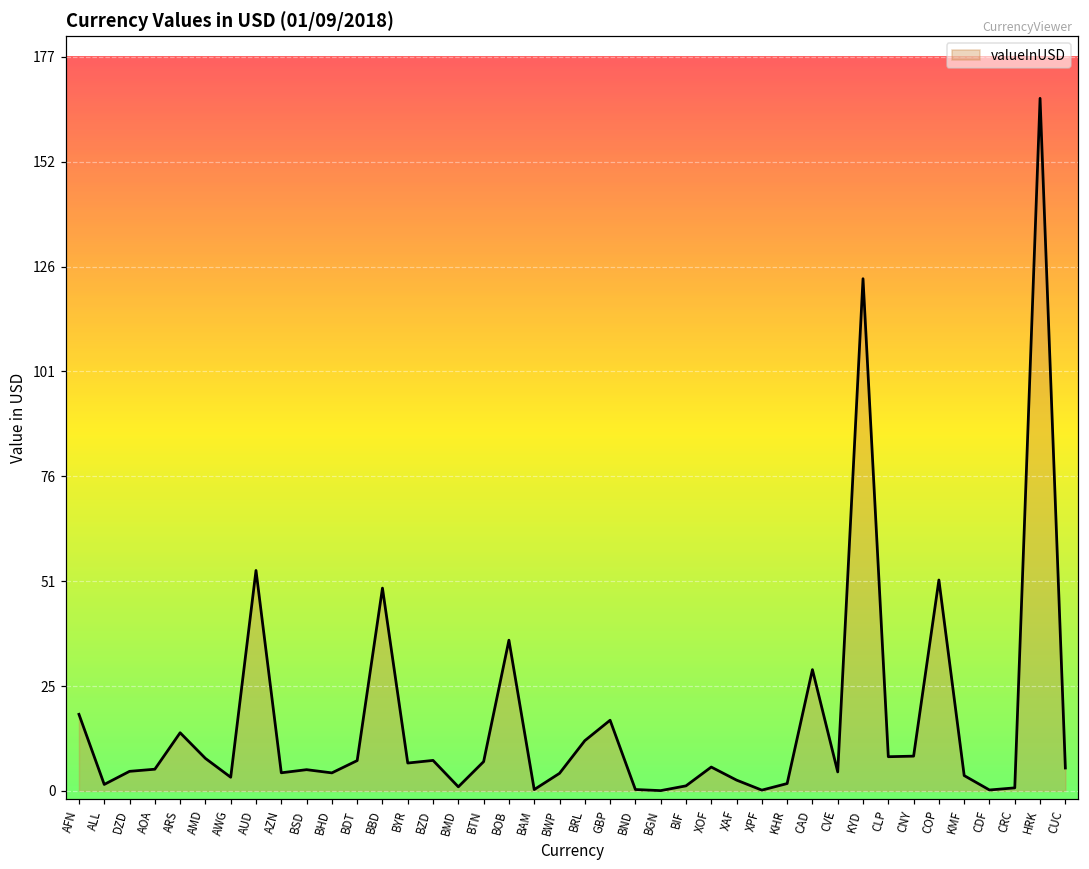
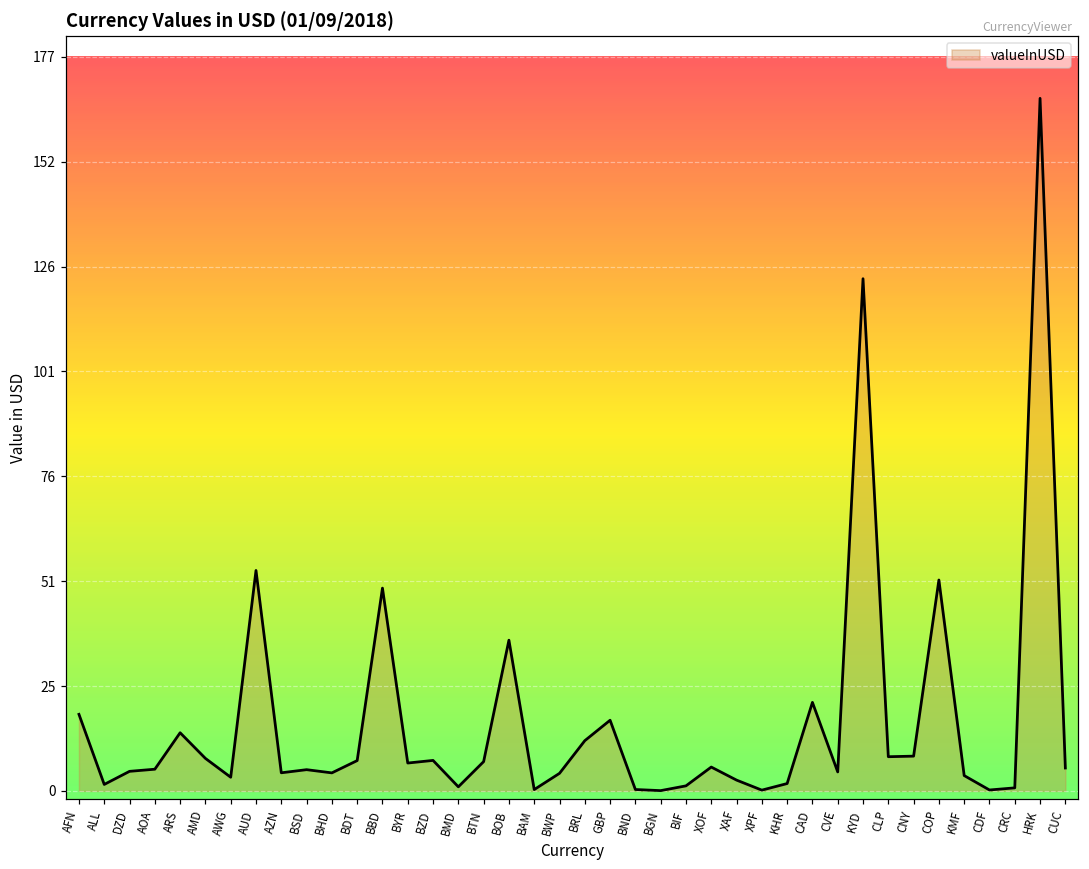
  {
    "AFN": 18,
    "ALL": 2,
    "DZD": 5,
    "AOA": 5,
    "ARS": 14,
    "AMD": 8,
    "AWG": 3,
    "AUD": 53,
    "AZN": 4,
    "BSD": 5,
    "BHD": 4,
    "BDT": 7,
    "BBD": 49,
    "BYR": 7,
    "BZD": 7,
    "BMD": 1,
    "BTN": 7,
    "BOB": 36,
    "BAM": 0,
    "BWP": 4,
    "BRL": 12,
    "GBP": 17,
    "BND": 0,
    "BGN": 0,
    "BIF": 1,
    "XOF": 6,
    "XAF": 3,
    "XPF": 0,
    "KHR": 2,
-   "CAD": 29,
+   "CAD": 21,
    "CVE": 5,
    "KYD": 124,
    "CLP": 8,
    "CNY": 8,
    "COP": 51,
    "KMF": 4,
    "CDF": 0,
    "CRC": 1,
    "HRK": 167,
    "CUC": 6
  }
